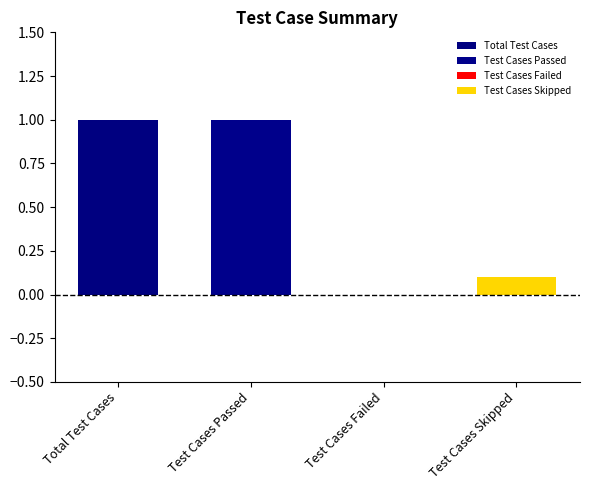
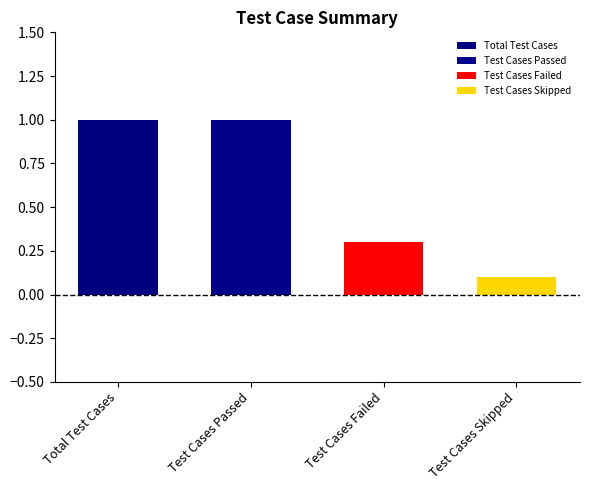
  {
    "Total Test Cases": 1.0,
    "Test Cases Passed": 1.0,
-   "Test Cases Failed": 0.0,
+   "Test Cases Failed": 0.3,
    "Test Cases Skipped": 0.1
  }
